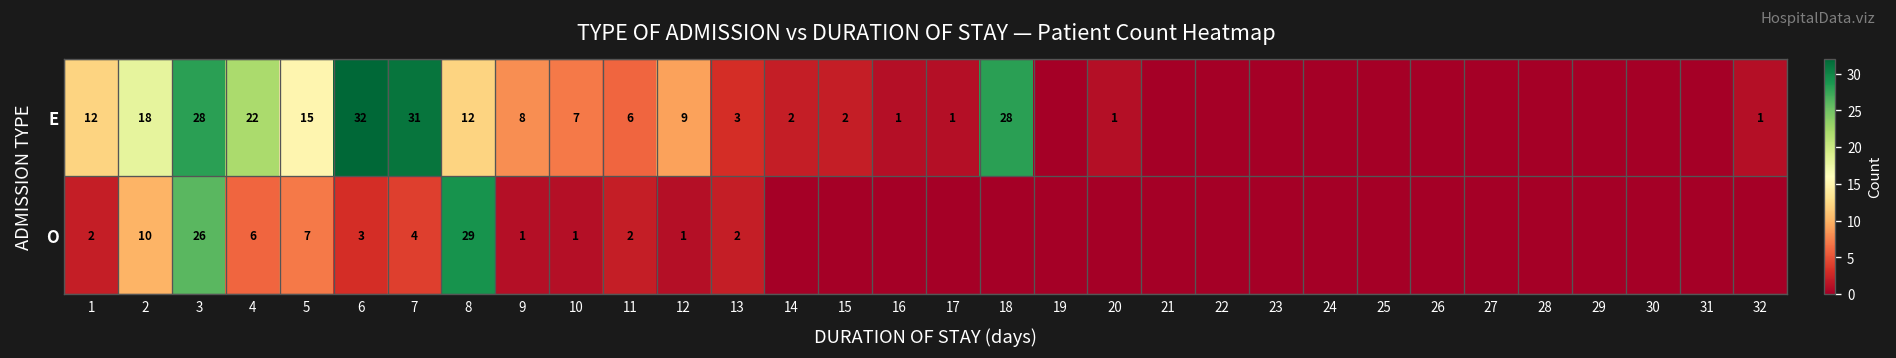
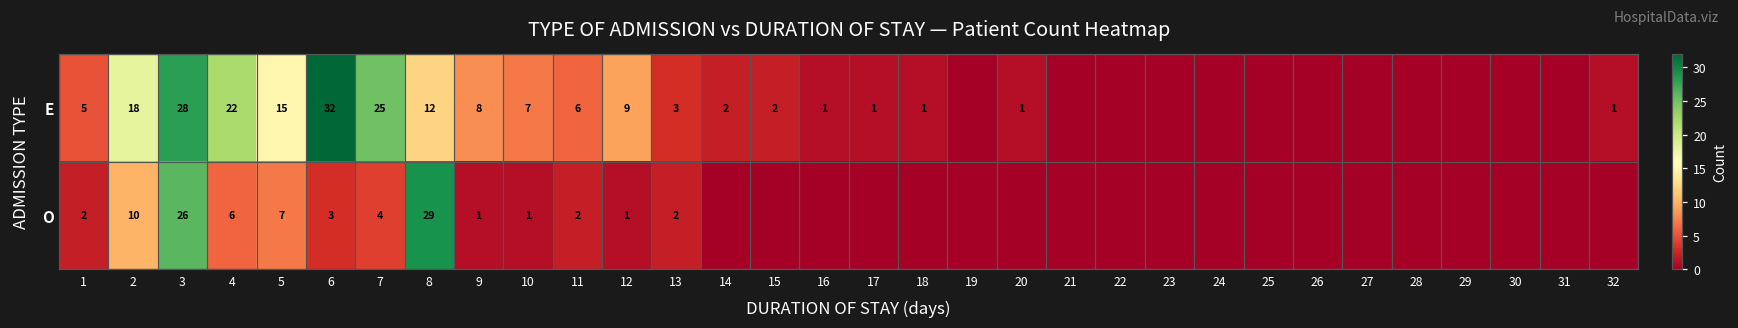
  {
    "E": {
-     "1": 12,
+     "1": 5,
      "2": 18,
      "3": 28,
      "4": 22,
      "5": 15,
      "6": 32,
-     "7": 31,
+     "7": 25,
      "8": 12,
      "9": 8,
      "10": 7,
      "11": 6,
      "12": 9,
      "13": 3,
      "14": 2,
      "15": 2,
      "16": 1,
      "17": 1,
-     "18": 28,
+     "18": 1,
      "20": 1,
      "32": 1
    },
    "O": {
      "1": 2,
      "2": 10,
      "3": 26,
      "4": 6,
      "5": 7,
      "6": 3,
      "7": 4,
      "8": 29,
      "9": 1,
      "10": 1,
      "11": 2,
      "12": 1,
      "13": 2
    }
  }
